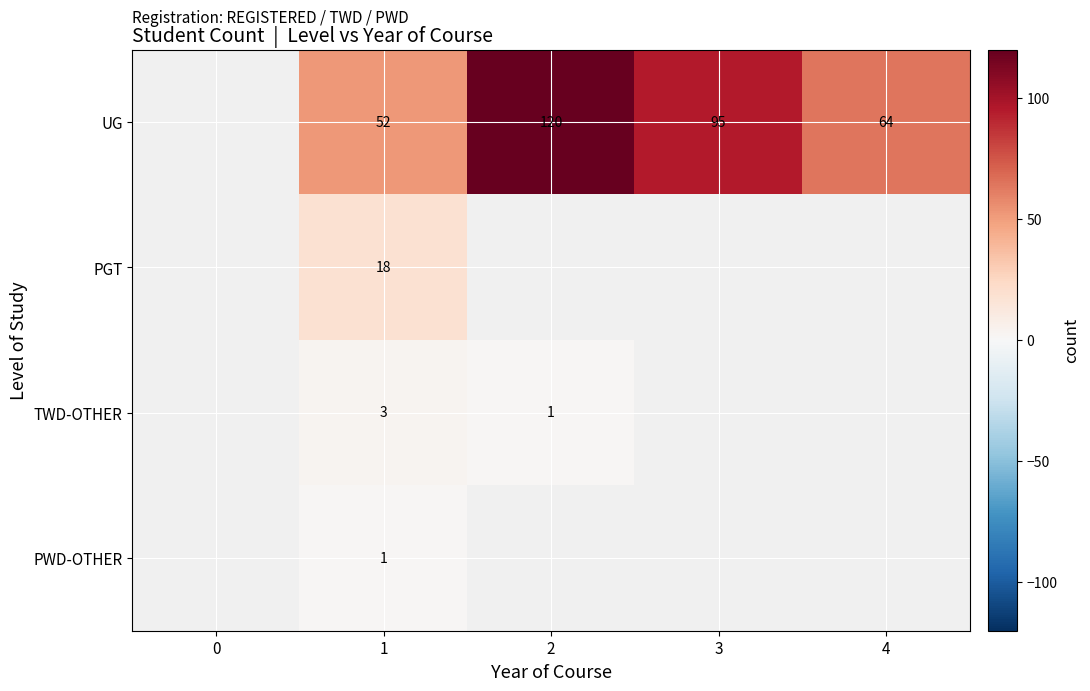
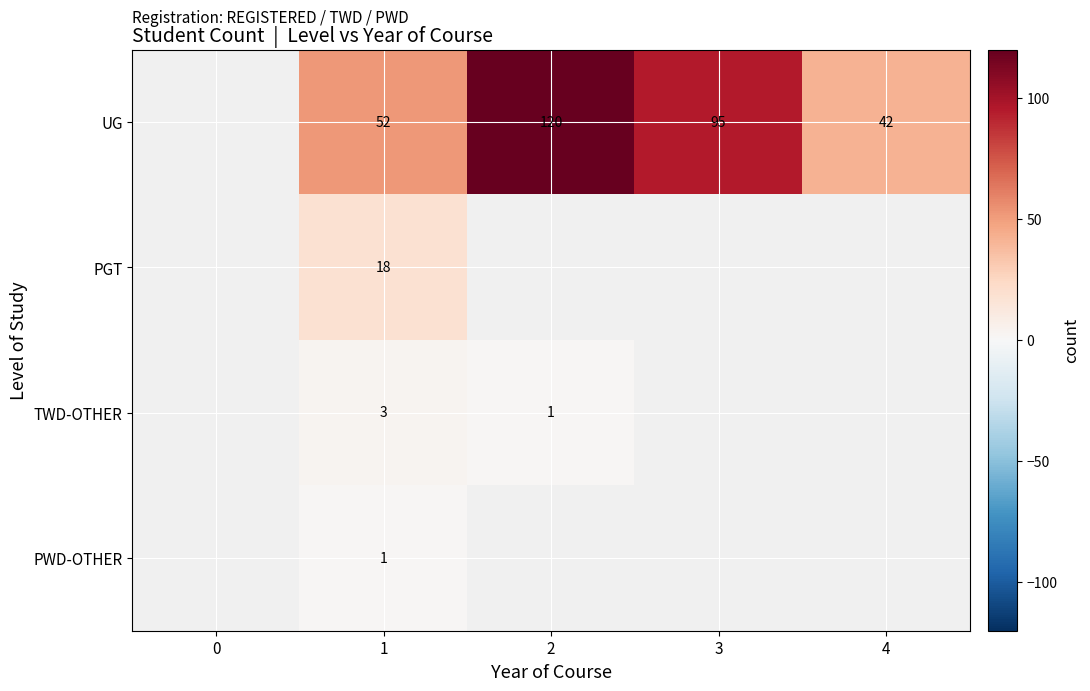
  {
    "UG": {
      "1": 52,
      "2": 120,
      "3": 95,
-     "4": 64
+     "4": 42
    },
    "PGT": {
      "1": 18
    },
    "TWD-OTHER": {
      "1": 3,
      "2": 1
    },
    "PWD-OTHER": {
      "1": 1
    }
  }
